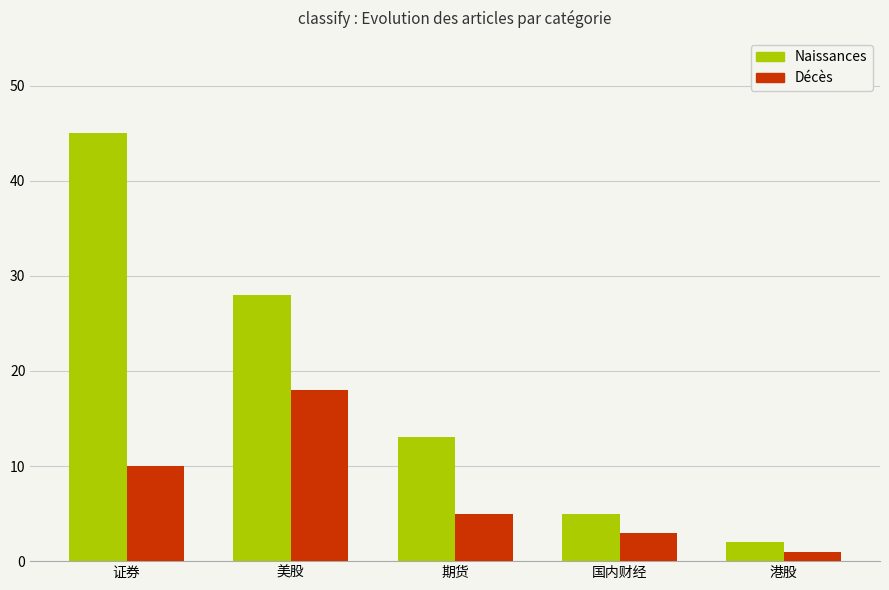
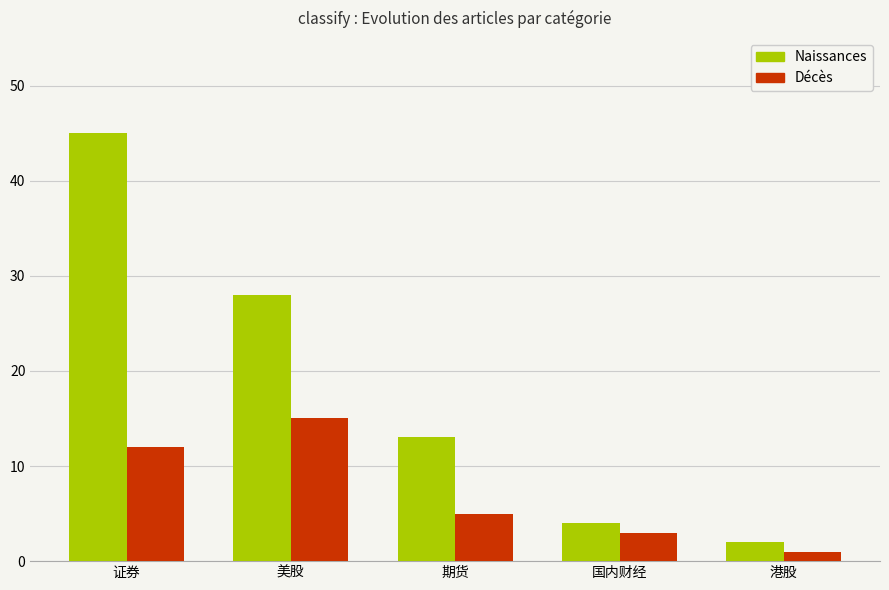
  {
    "Naissances": {
      "证券": 45,
      "美股": 28,
      "期货": 13,
-     "国内财经": 5,
+     "国内财经": 4,
      "港股": 2
    },
    "Décès": {
-     "证券": 10,
-     "美股": 18,
+     "证券": 12,
+     "美股": 15,
      "期货": 5,
      "国内财经": 3,
      "港股": 1
    }
  }
